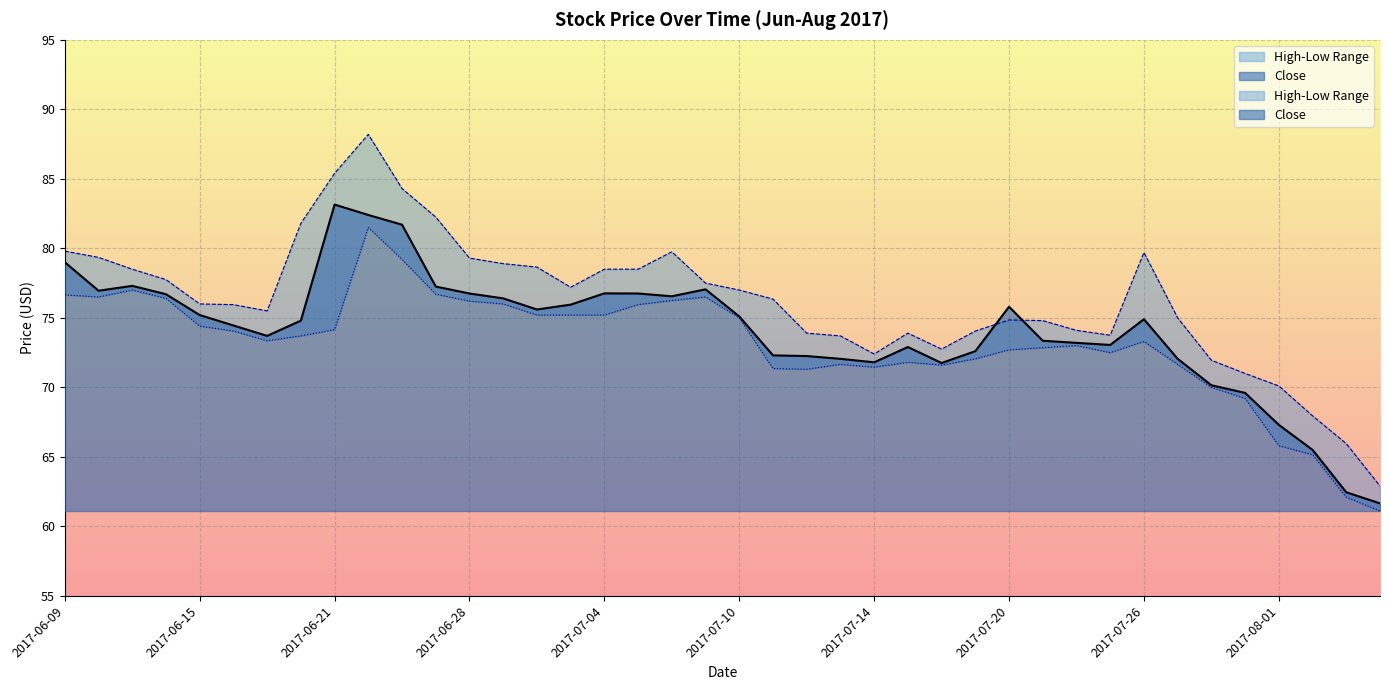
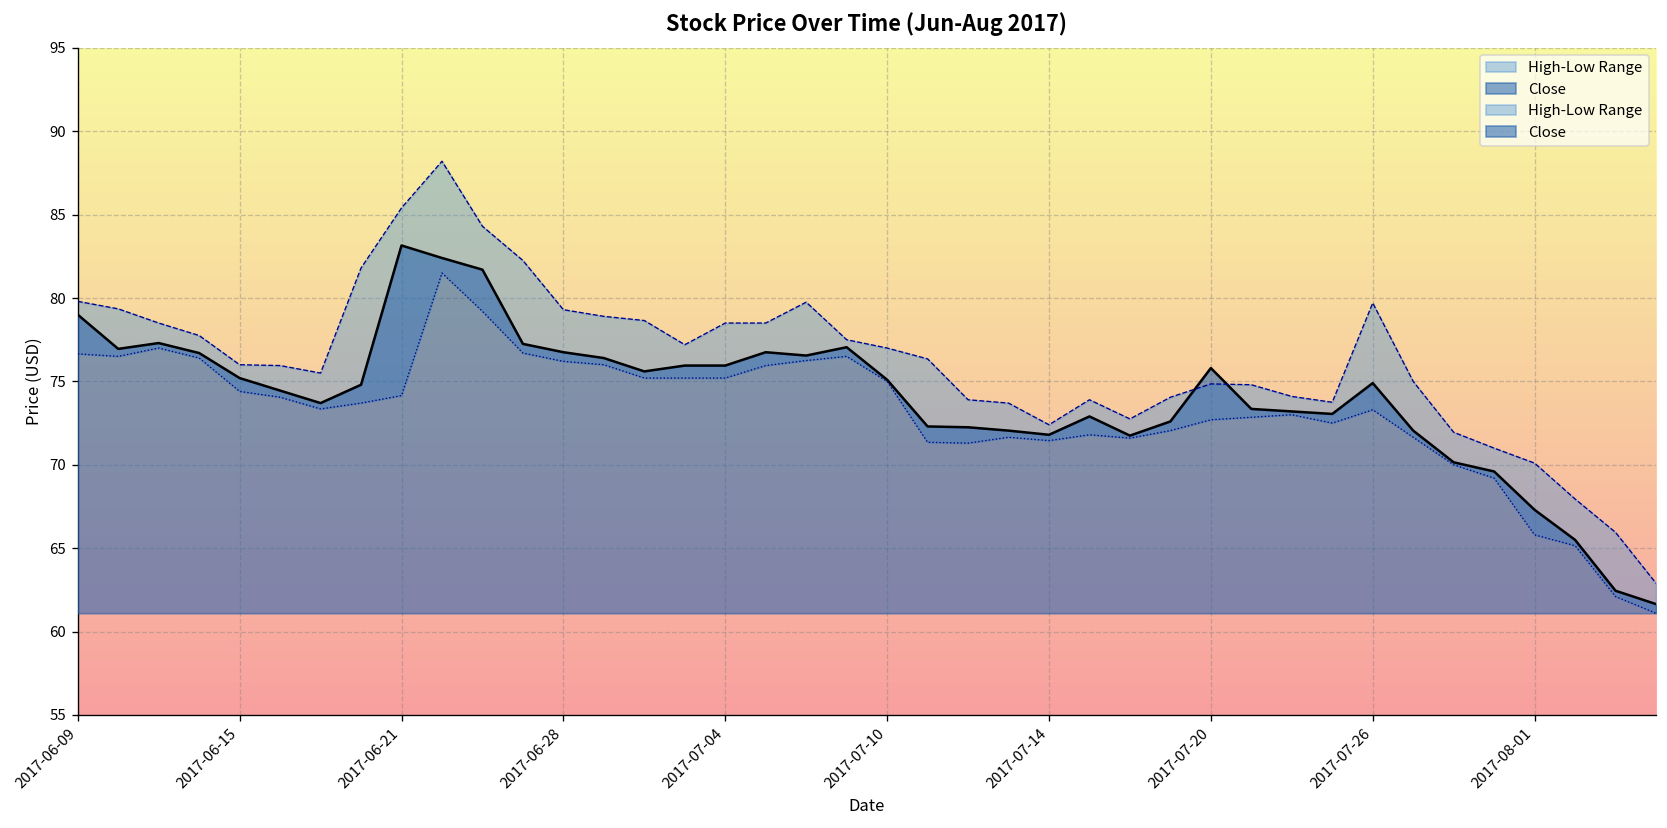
  {
    "Close": {
      "2017-06-09": 79.0,
      "2017-06-15": 75.2,
      "2017-06-21": 83.2,
      "2017-06-28": 76.8,
-     "2017-07-04": 76.8,
+     "2017-07-04": 76.0,
      "2017-07-14": 71.8,
      "2017-07-20": 75.8,
      "2017-07-26": 74.9,
      "2017-08-01": 67.3
    },
    "High-Low Range": {
      "2017-06-09": 79.8,
      "2017-06-15": 76.0,
      "2017-06-21": 85.4,
      "2017-06-28": 79.3,
      "2017-07-04": 78.5,
      "2017-07-10": 77.0,
      "2017-07-14": 72.4,
      "2017-07-20": 74.9,
      "2017-07-26": 79.7,
      "2017-08-01": 70.1
    }
  }
